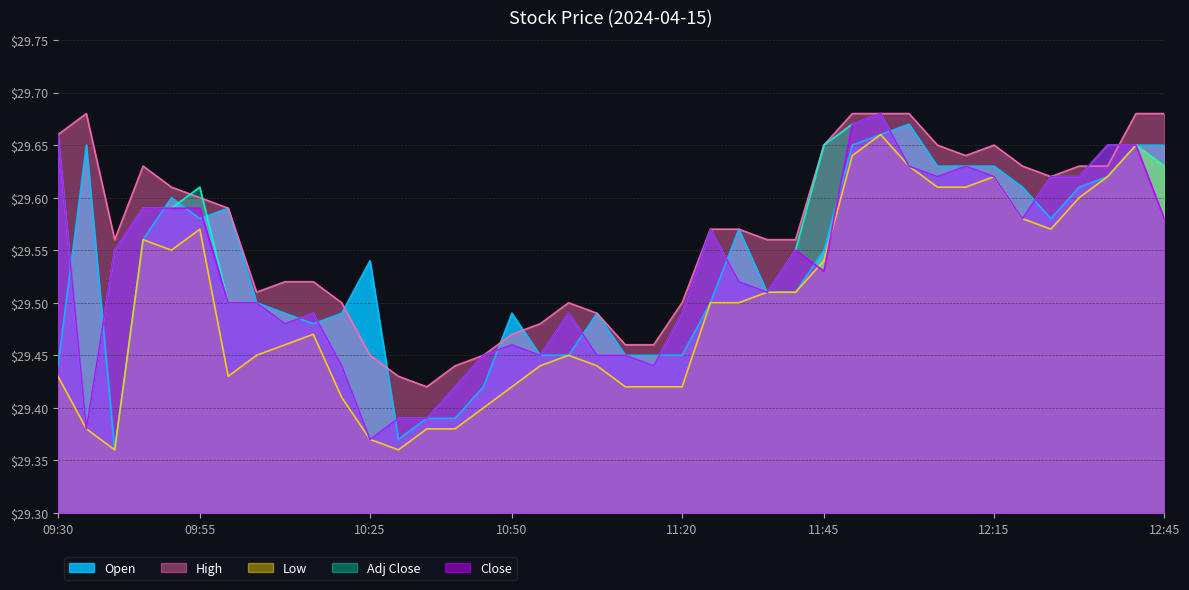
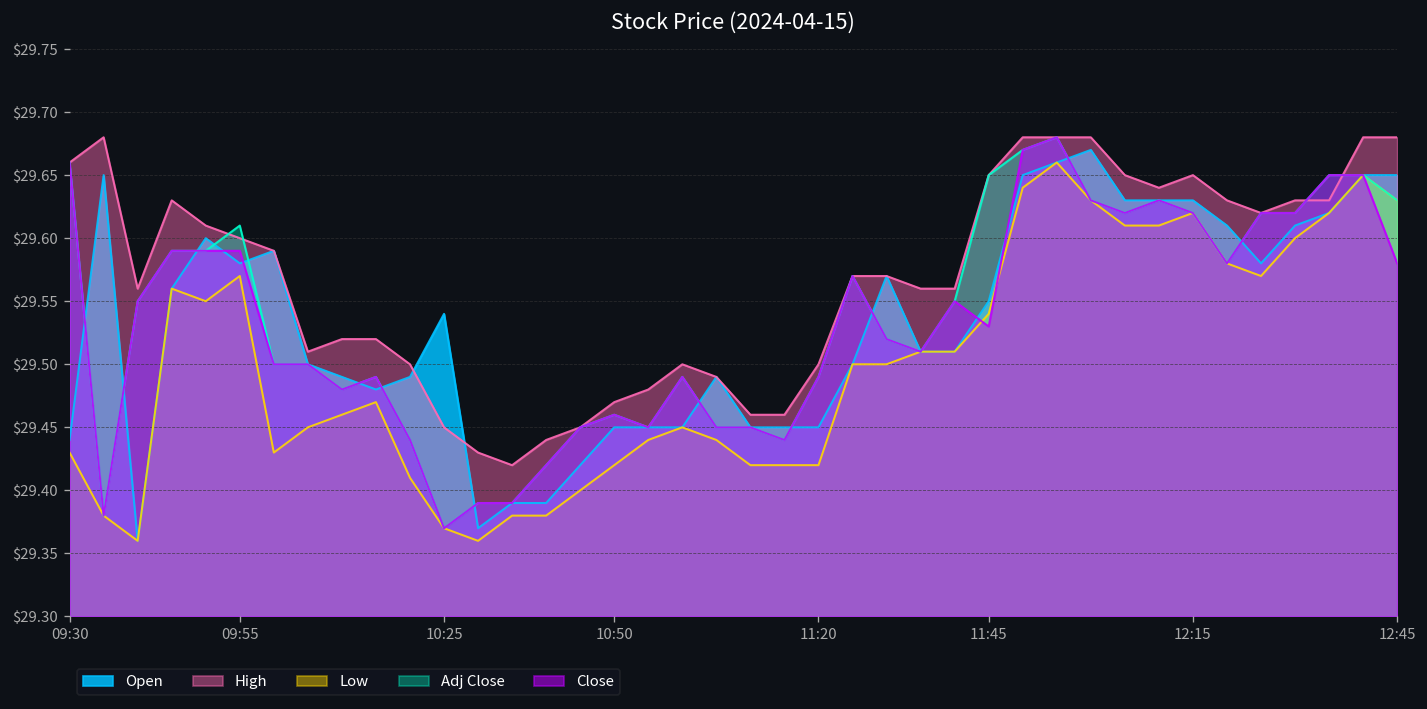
  {
    "Open": {
      "09:30": "$29.44",
      "09:55": "$29.58",
      "10:25": "$29.54",
-     "10:50": "$29.49",
+     "10:50": "$29.45",
      "11:20": "$29.45",
      "11:45": "$29.55",
      "12:15": "$29.63",
      "12:45": "$29.65"
    },
    "High": {
      "09:55": "$29.60",
      "10:25": "$29.45",
      "10:50": "$29.47",
      "11:20": "$29.50",
      "12:15": "$29.65",
      "12:45": "$29.68"
    },
    "Low": {
      "09:30": "$29.43",
      "09:55": "$29.57",
      "10:50": "$29.42",
      "11:20": "$29.42",
      "11:45": "$29.54"
    },
    "Adj Close": {
      "09:55": "$29.61"
    },
    "Close": {
      "09:55": "$29.59",
      "11:45": "$29.53",
      "12:45": "$29.58"
    }
  }
